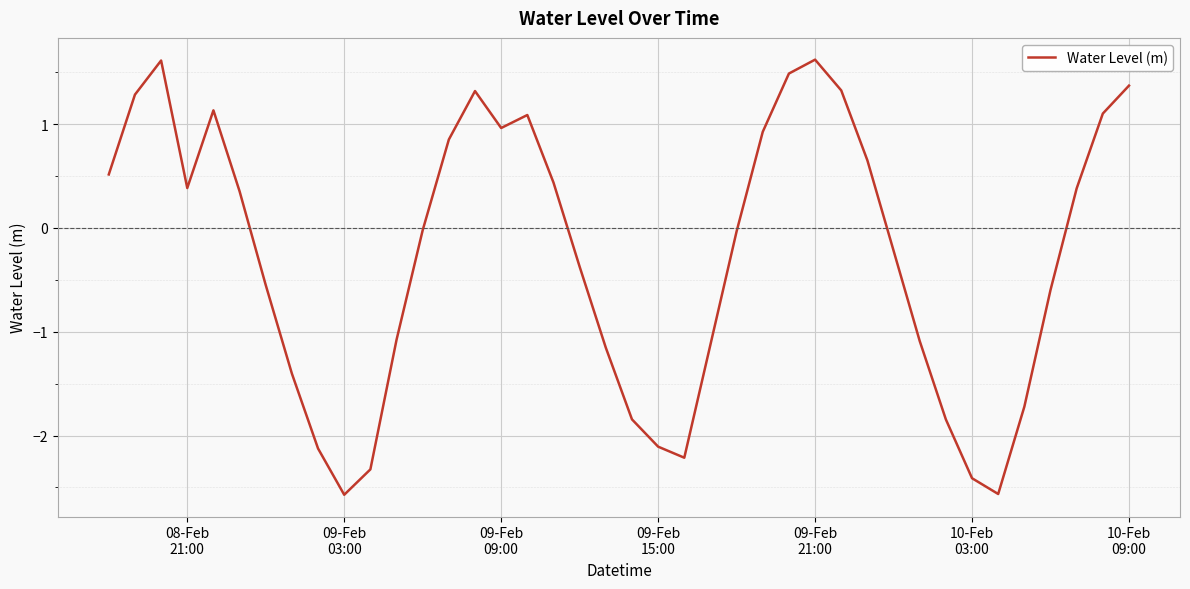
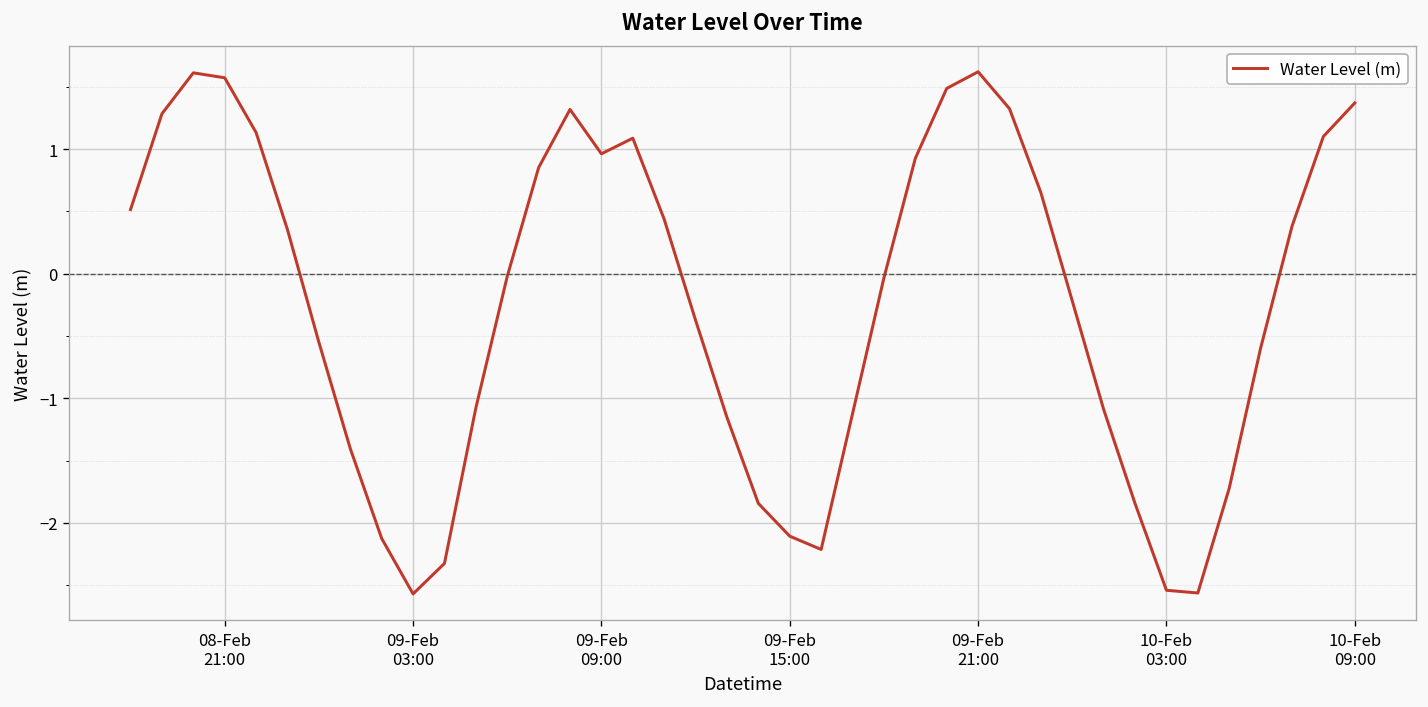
  {
-   "08-Feb 21:00": 0.38,
+   "08-Feb 21:00": 1.57,
    "09-Feb 03:00": -2.57,
    "09-Feb 09:00": 0.96,
    "09-Feb 15:00": -2.11,
    "09-Feb 21:00": 1.62,
-   "10-Feb 03:00": -2.41,
+   "10-Feb 03:00": -2.54,
    "10-Feb 09:00": 1.37
  }
